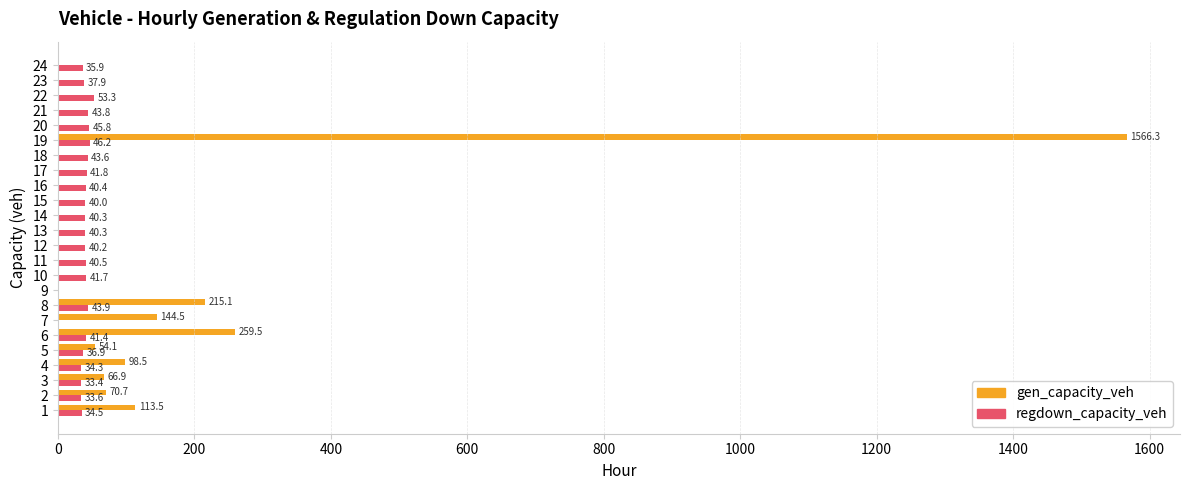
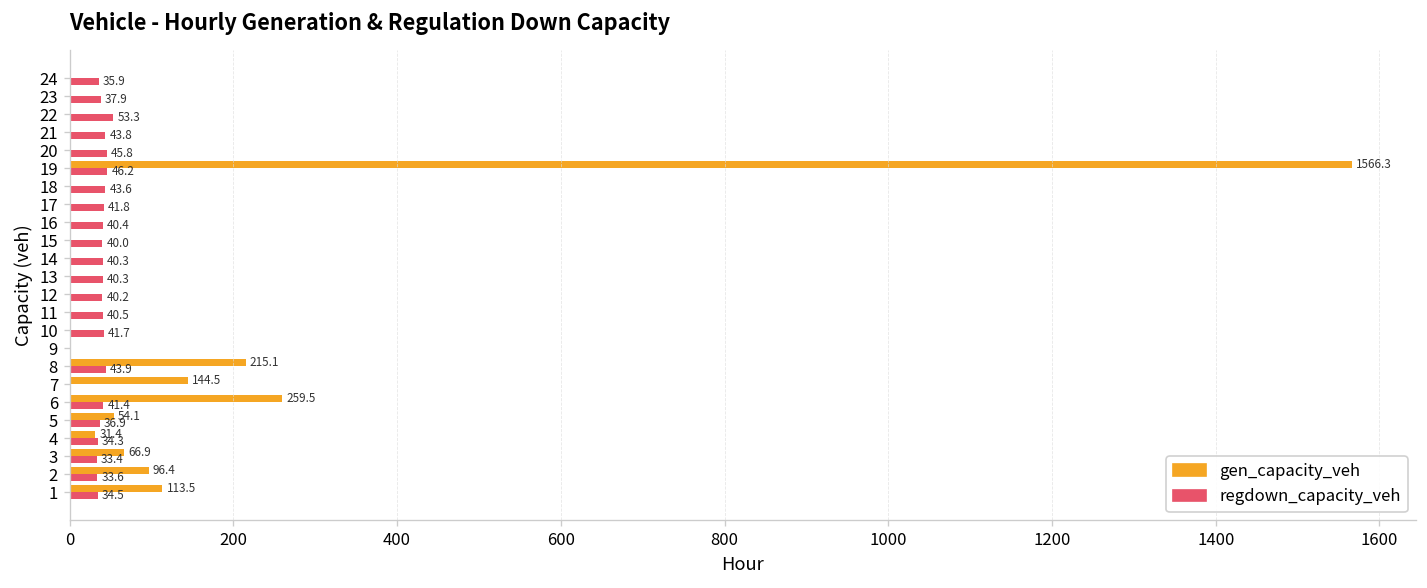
  {
    "gen_capacity_veh": {
      "19": 1566.3,
      "8": 215.1,
      "7": 144.5,
      "6": 259.5,
-     "4": 98.5,
+     "4": 31.4,
      "3": 66.9,
-     "2": 70.7,
+     "2": 96.4,
      "1": 113.5
    },
    "regdown_capacity_veh": {
      "24": 35.9,
      "23": 37.9,
      "22": 53.3,
      "21": 43.8,
      "20": 45.8,
      "19": 46.2,
      "18": 43.6,
      "17": 41.8,
      "16": 40.4,
      "15": 40.0,
      "14": 40.3,
      "13": 40.3,
      "12": 40.2,
      "11": 40.5,
      "10": 41.7,
      "8": 43.9,
      "6": 41.4,
      "3": 33.4,
      "2": 33.6,
      "1": 34.5
    }
  }
